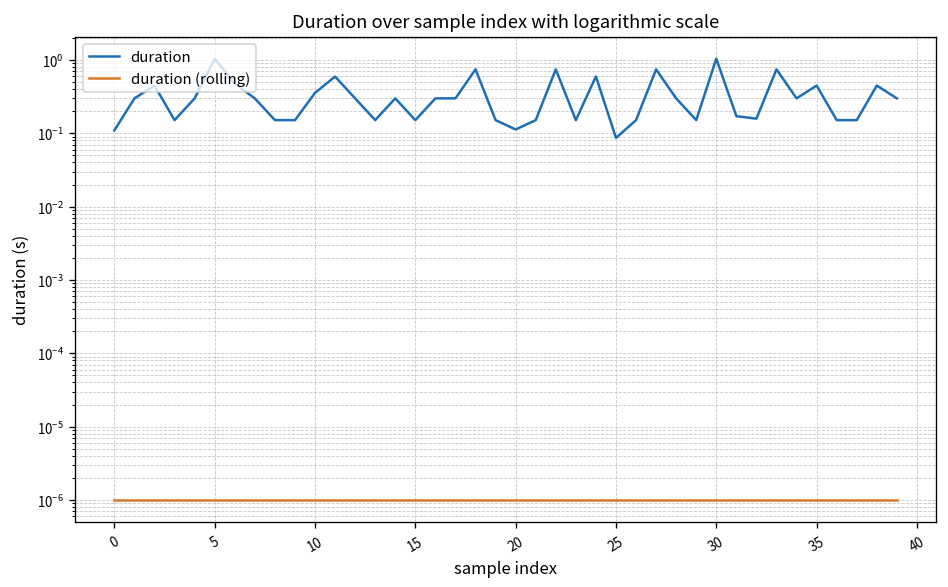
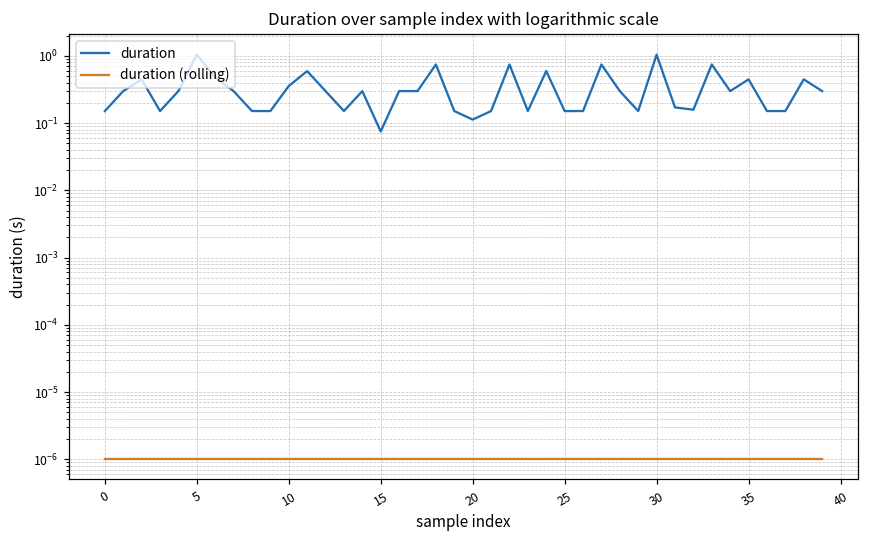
  {
    "duration": {
-     "0": 0.11,
+     "0": 0.15,
      "10": 0.4,
-     "15": 0.15,
+     "15": 0.08,
      "20": 0.11,
-     "25": 0.09,
+     "25": 0.15,
      "30": 1.0,
      "35": 0.4
    },
    "duration (rolling)": {
      "0": 0.0000010,
      "5": 0.0000010,
      "10": 0.0000010,
      "15": 0.0000010,
      "20": 0.0000010,
      "25": 0.0000010,
      "30": 0.0000010,
      "35": 0.0000010
    }
  }
